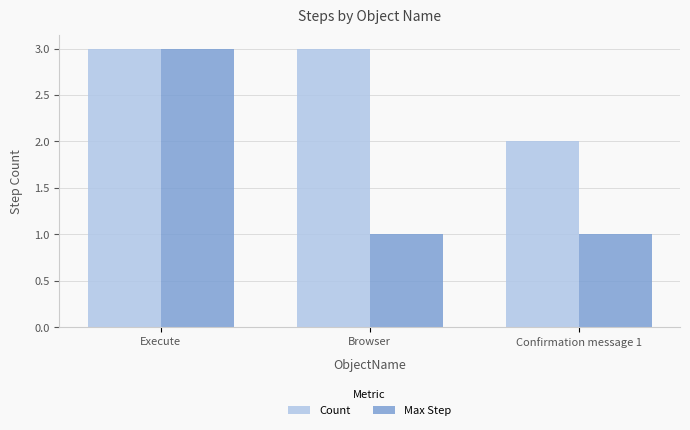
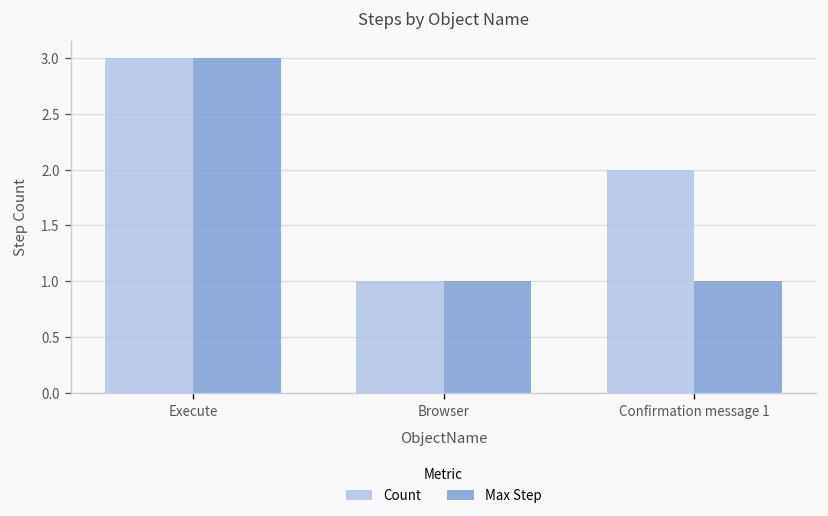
  {
    "Count": {
      "Execute": 3,
-     "Browser": 3,
+     "Browser": 1,
      "Confirmation message 1": 2
    },
    "Max Step": {
      "Execute": 3,
      "Browser": 1,
      "Confirmation message 1": 1
    }
  }
